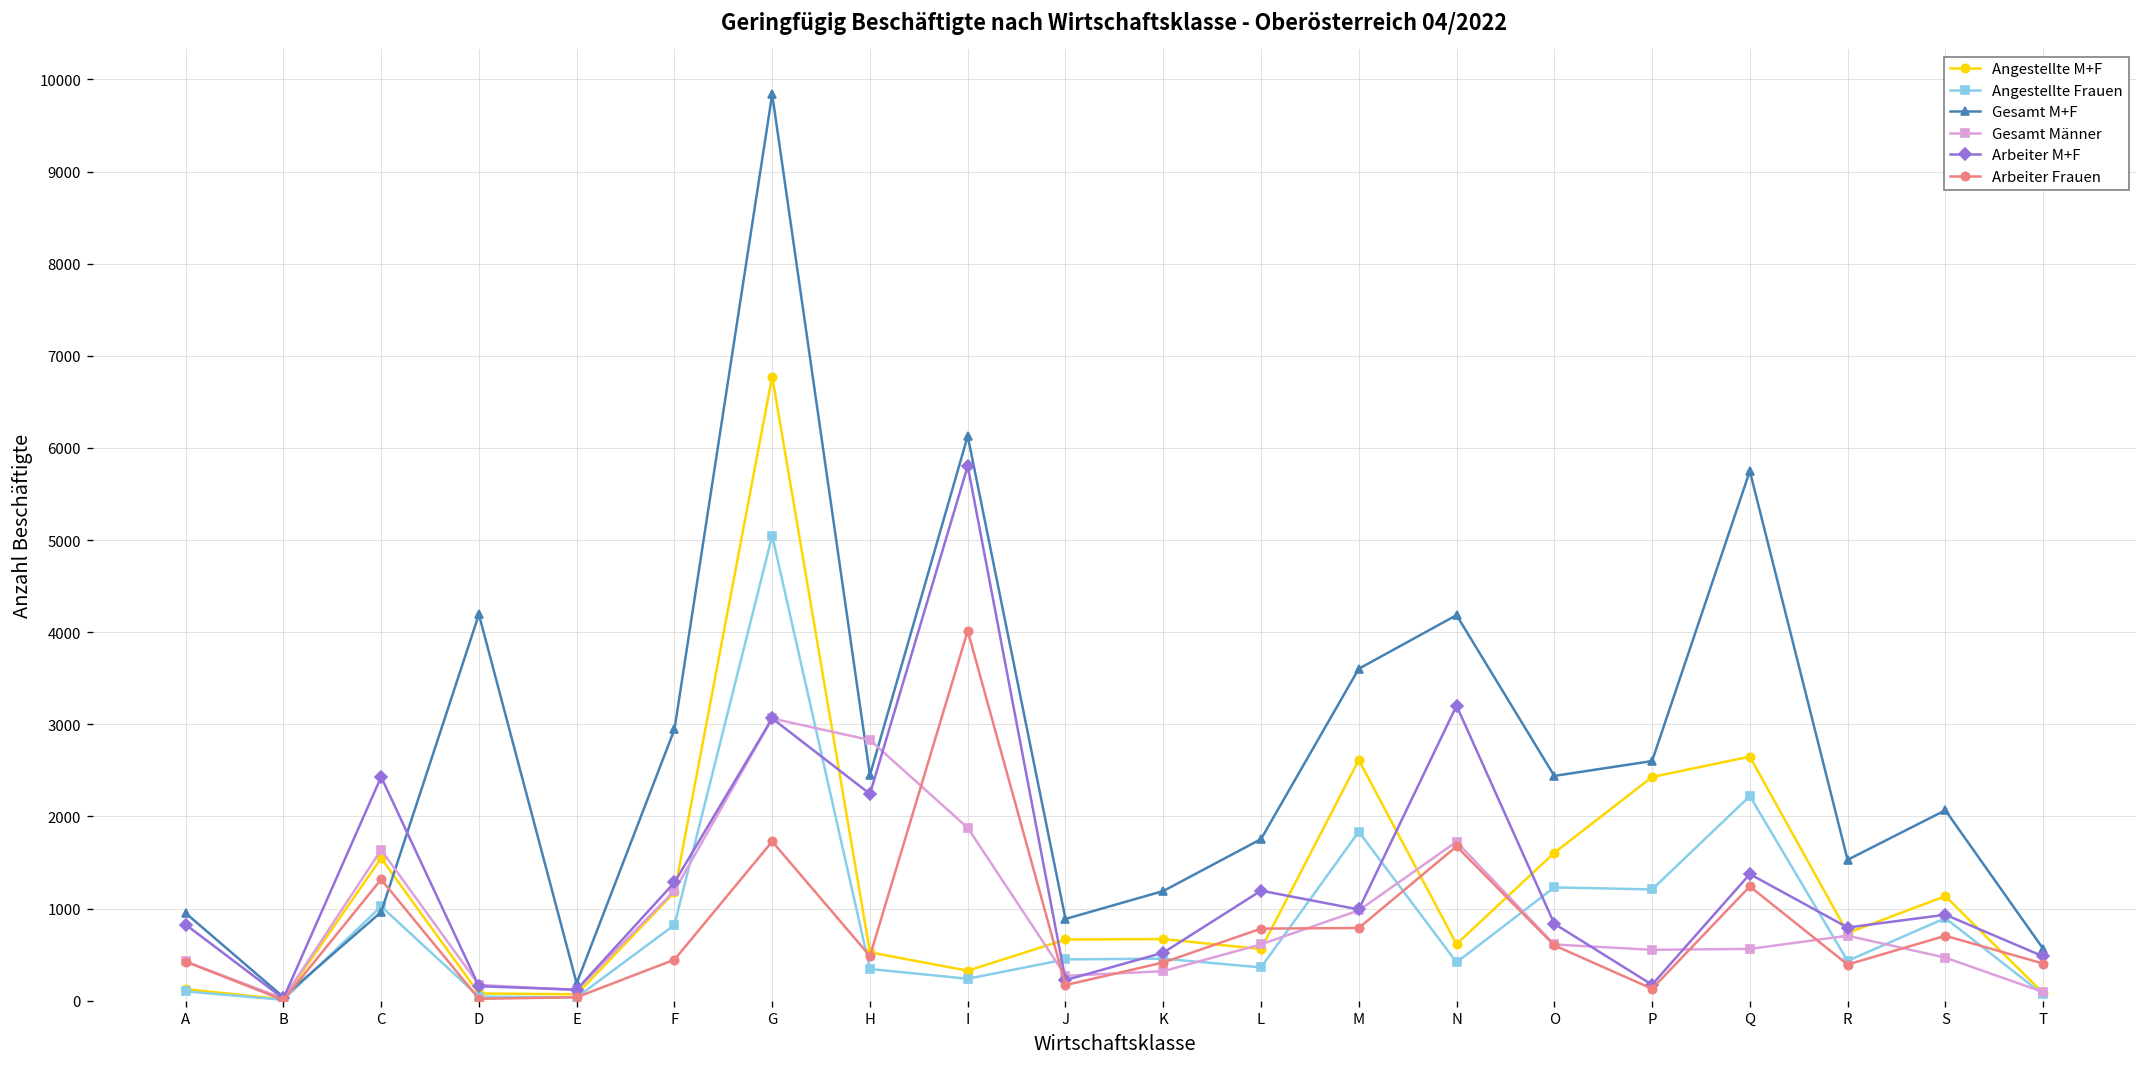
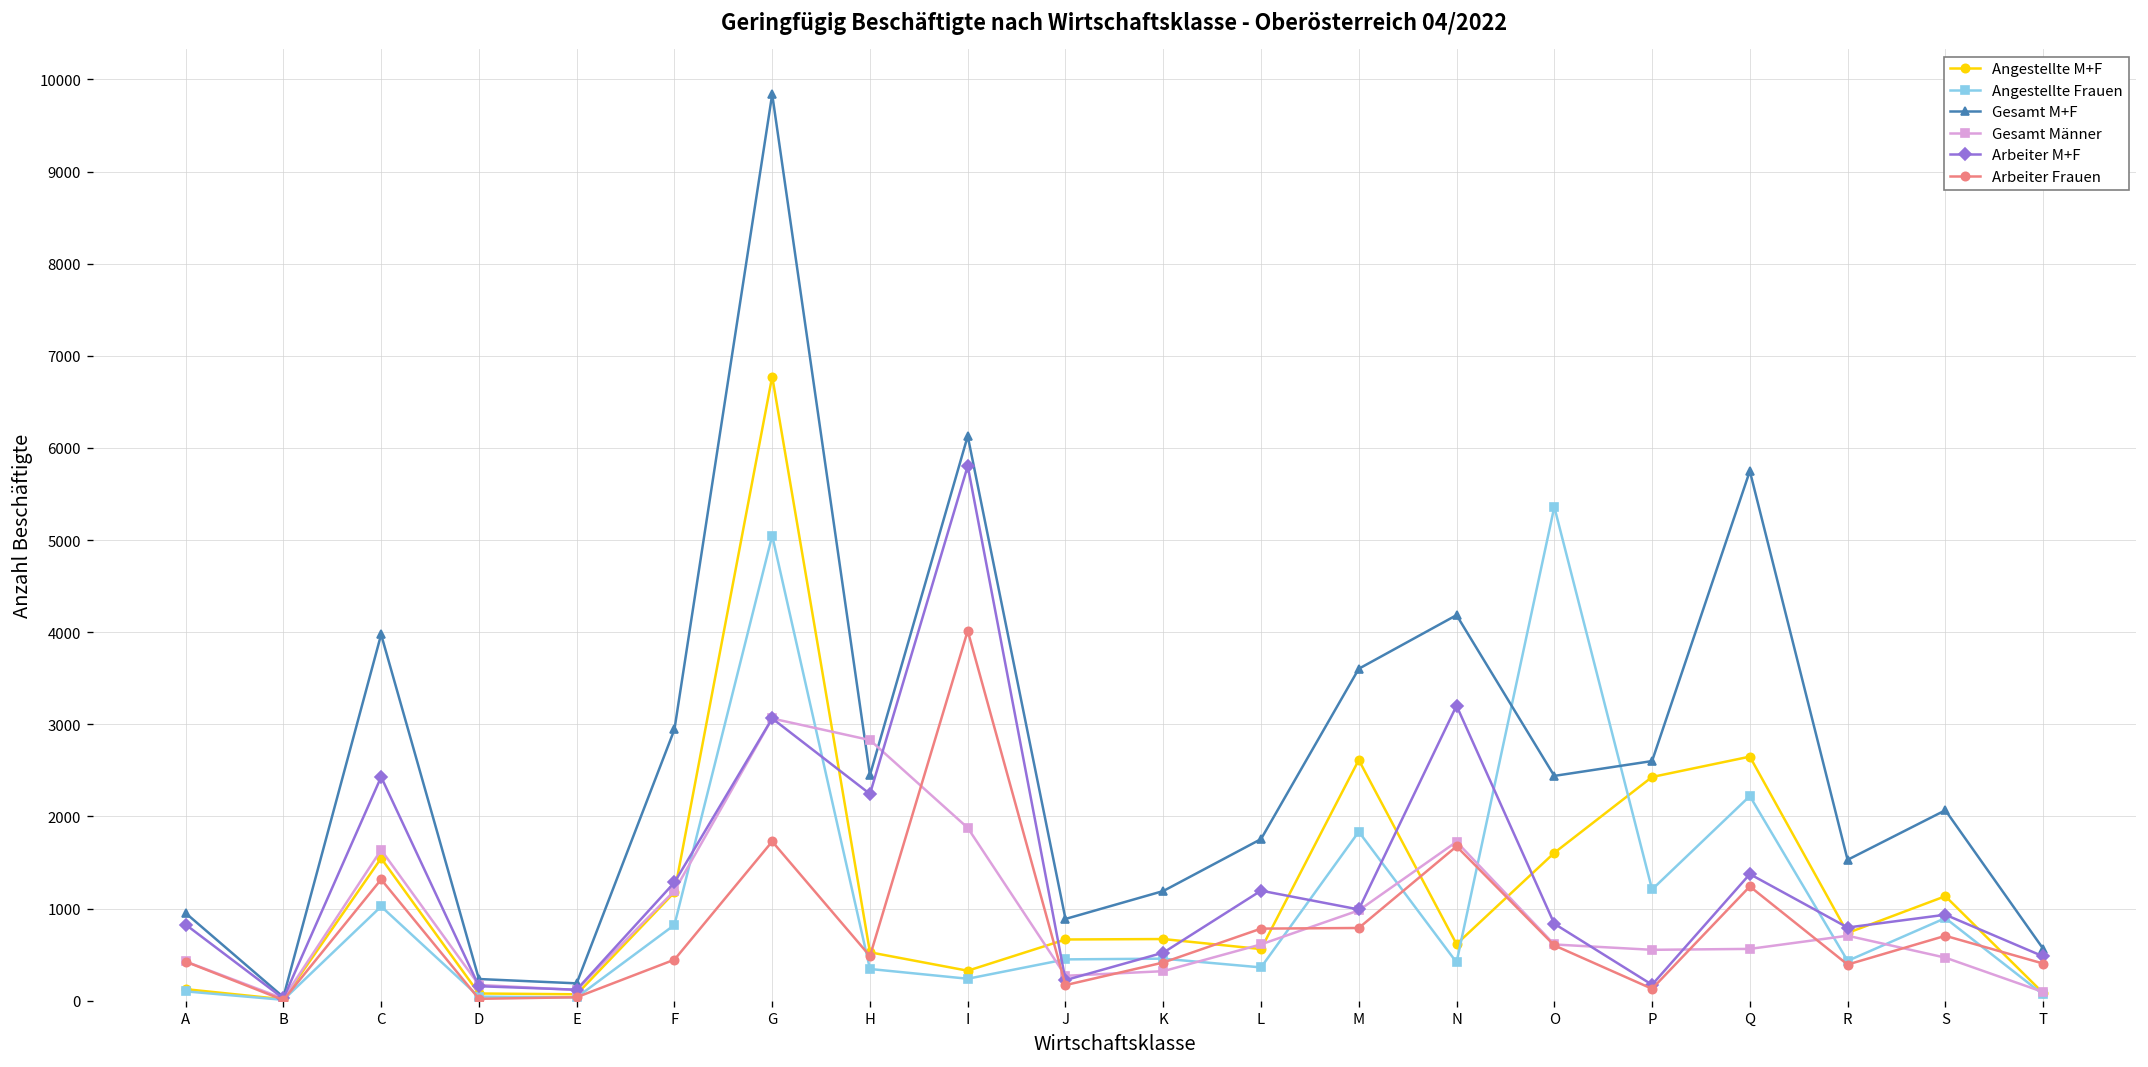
  {
    "Angestellte M+F": {
      "C": 1500,
      "D": 100,
      "G": 6800,
      "H": 500,
      "I": 300,
      "J": 700,
      "K": 700,
      "L": 600,
      "M": 2600,
      "N": 600,
      "O": 1600,
      "P": 2400,
      "Q": 2600,
      "S": 1100
    },
    "Angestellte Frauen": {
      "C": 1000,
      "F": 800,
      "G": 5000,
      "H": 300,
      "I": 200,
      "J": 400,
      "K": 500,
      "L": 400,
      "M": 1800,
      "N": 400,
-     "O": 1200,
+     "O": 5400,
      "P": 1200,
      "Q": 2200,
      "R": 400,
      "S": 900
    },
    "Gesamt M+F": {
      "A": 1000,
-     "C": 1000,
-     "D": 4200,
+     "C": 4000,
+     "D": 200,
      "E": 200,
      "F": 2900,
      "G": 9800,
      "H": 2400,
      "I": 6100,
      "J": 900,
      "K": 1200,
      "L": 1800,
      "M": 3600,
      "N": 4200,
      "O": 2400,
      "P": 2600,
      "Q": 5700,
      "R": 1500,
      "S": 2100,
      "T": 600
    },
    "Gesamt Männer": {
      "C": 1600,
      "H": 2800,
      "I": 1900,
      "J": 300,
      "K": 300,
      "L": 600,
      "N": 1700,
      "P": 600,
      "Q": 600,
      "S": 500
    },
    "Arbeiter M+F": {
      "A": 800,
      "C": 2400,
      "F": 1300,
      "H": 2200,
      "I": 5800,
      "J": 200,
      "K": 500,
      "L": 1200,
      "N": 3200,
      "O": 800,
      "P": 200,
      "Q": 1400,
      "R": 800,
      "S": 900,
      "T": 500
    },
    "Arbeiter Frauen": {
      "C": 1300,
      "F": 400,
      "G": 1700,
      "H": 500,
      "I": 4000,
      "J": 200,
      "K": 400,
      "L": 800,
      "M": 800,
      "N": 1700,
      "P": 100,
      "Q": 1200,
      "R": 400,
      "S": 700,
      "T": 400
    }
  }
